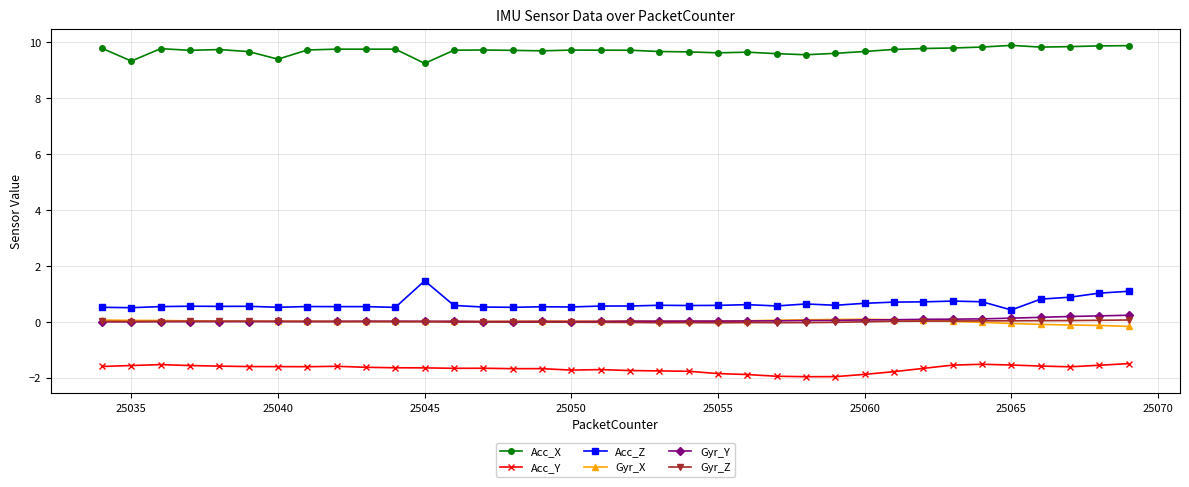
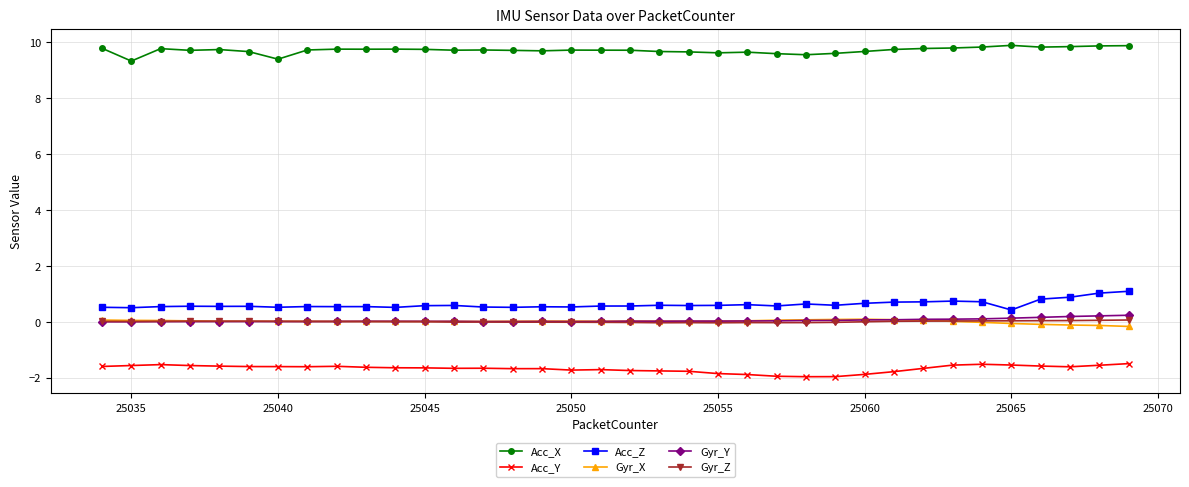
  {
    "Acc_X": {
      "25035": 9.3,
      "25040": 9.4,
-     "25045": 9.2,
+     "25045": 9.7,
      "25050": 9.7,
      "25055": 9.6,
      "25060": 9.7,
      "25065": 9.9
    },
    "Acc_Y": {
      "25035": -1.6,
      "25040": -1.6,
      "25045": -1.6,
      "25050": -1.7,
      "25055": -1.8,
      "25060": -1.9,
      "25065": -1.5
    },
    "Acc_Z": {
      "25035": 0.5,
      "25040": 0.5,
-     "25045": 1.5,
+     "25045": 0.6,
      "25050": 0.5,
      "25055": 0.6,
      "25060": 0.7,
      "25065": 0.4
    },
    "Gyr_X": {
      "25065": -0.1
    },
    "Gyr_Y": {
      "25065": 0.1
    },
    "Gyr_Z": {
      "25065": 0.0
    }
  }
